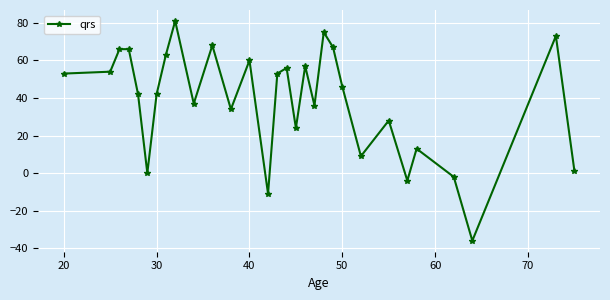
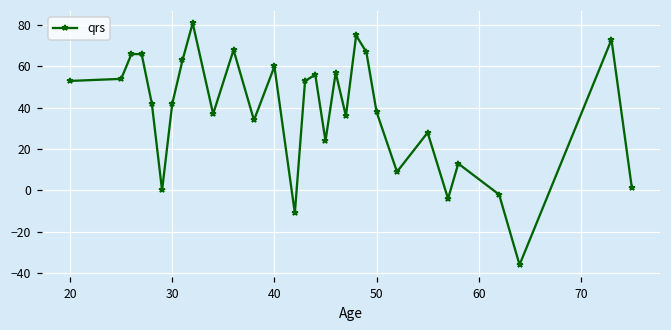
  {
    "20": 53,
    "30": 42,
    "40": 60,
-   "50": 46
+   "50": 38
  }
